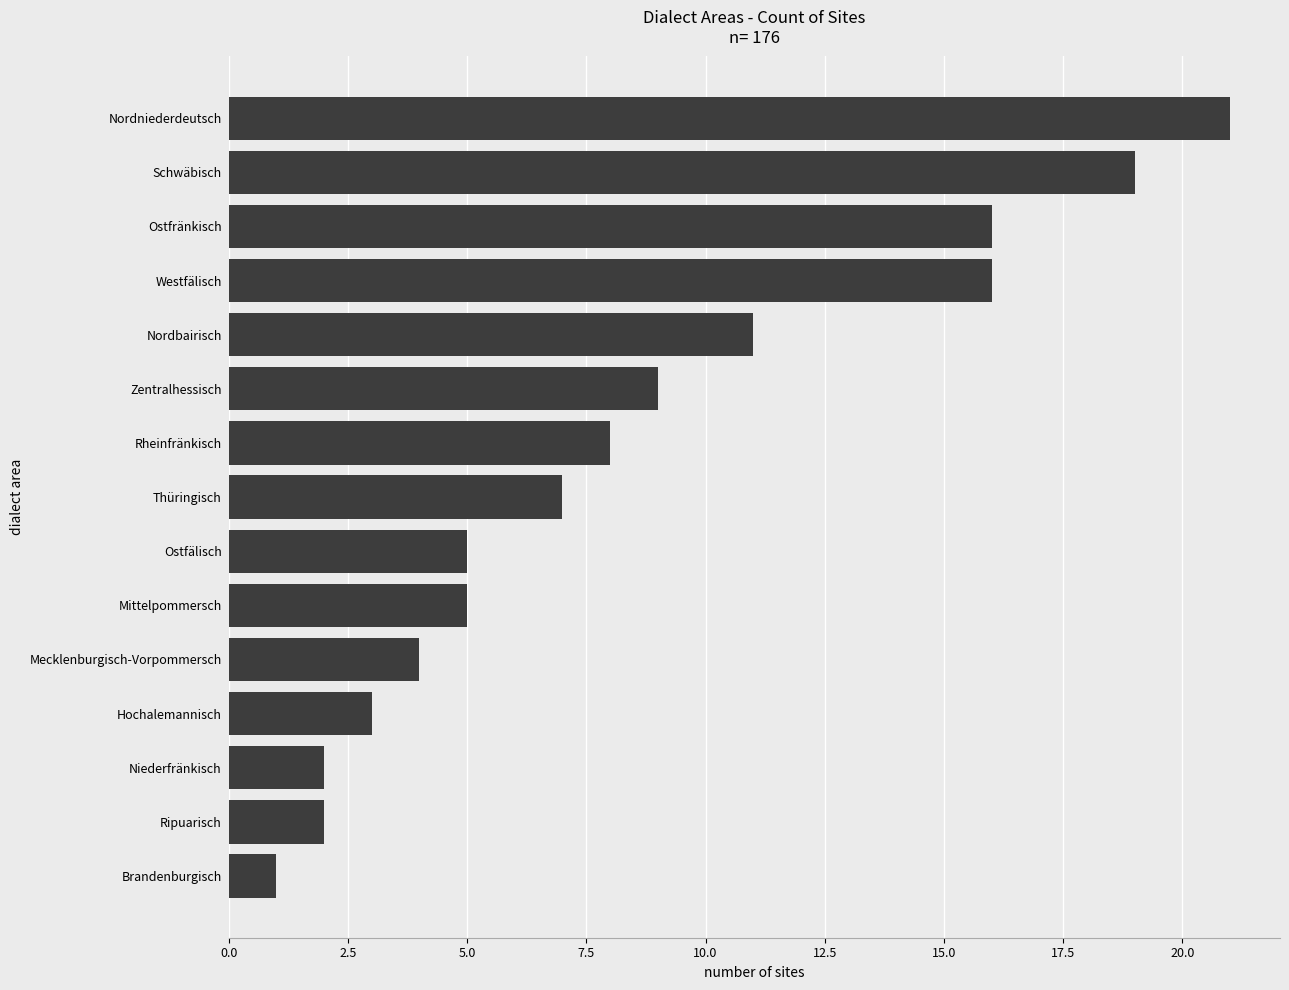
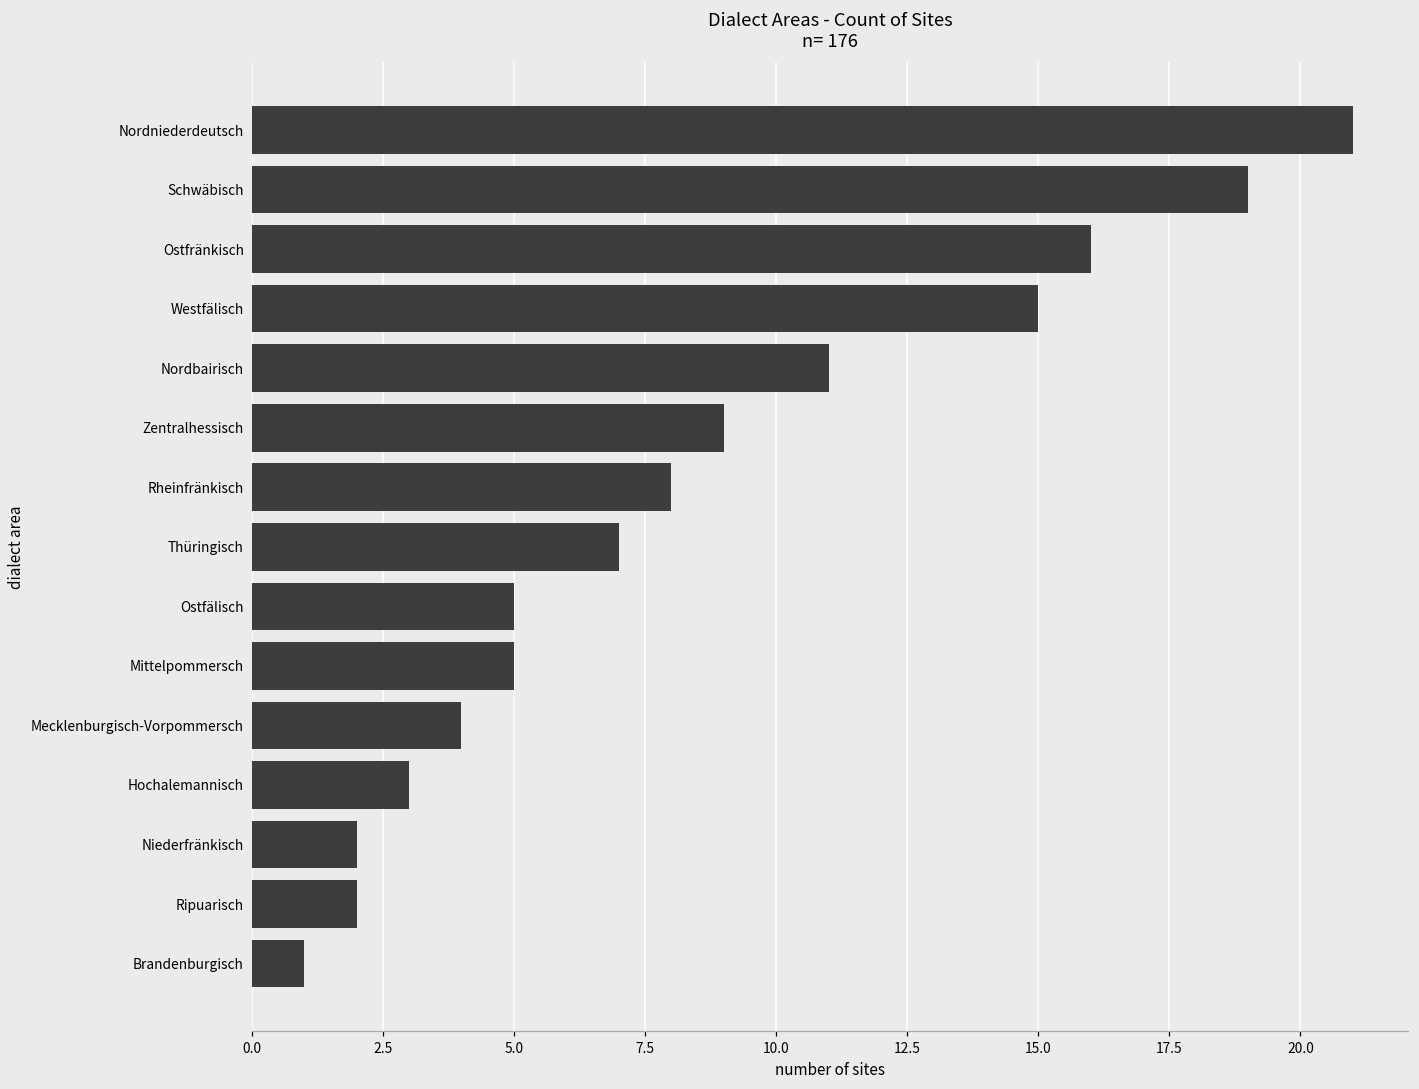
  {
    "Nordniederdeutsch": 21,
    "Schwäbisch": 19,
    "Ostfränkisch": 16,
-   "Westfälisch": 16,
+   "Westfälisch": 15,
    "Nordbairisch": 11,
    "Zentralhessisch": 9,
    "Rheinfränkisch": 8,
    "Thüringisch": 7,
    "Ostfälisch": 5,
    "Mittelpommersch": 5,
    "Mecklenburgisch-Vorpommersch": 4,
    "Hochalemannisch": 3,
    "Niederfränkisch": 2,
    "Ripuarisch": 2,
    "Brandenburgisch": 1
  }
